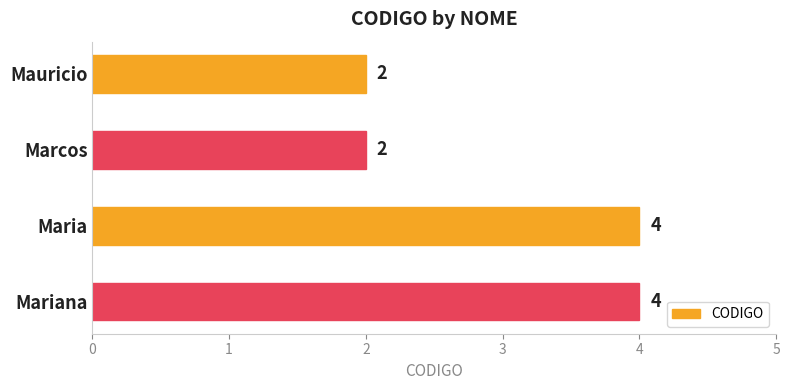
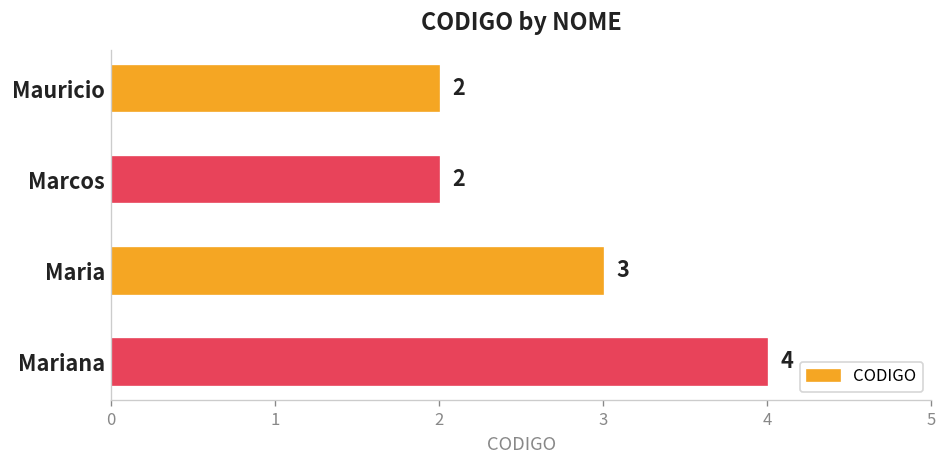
  {
    "Mauricio": 2,
    "Marcos": 2,
-   "Maria": 4,
+   "Maria": 3,
    "Mariana": 4
  }
